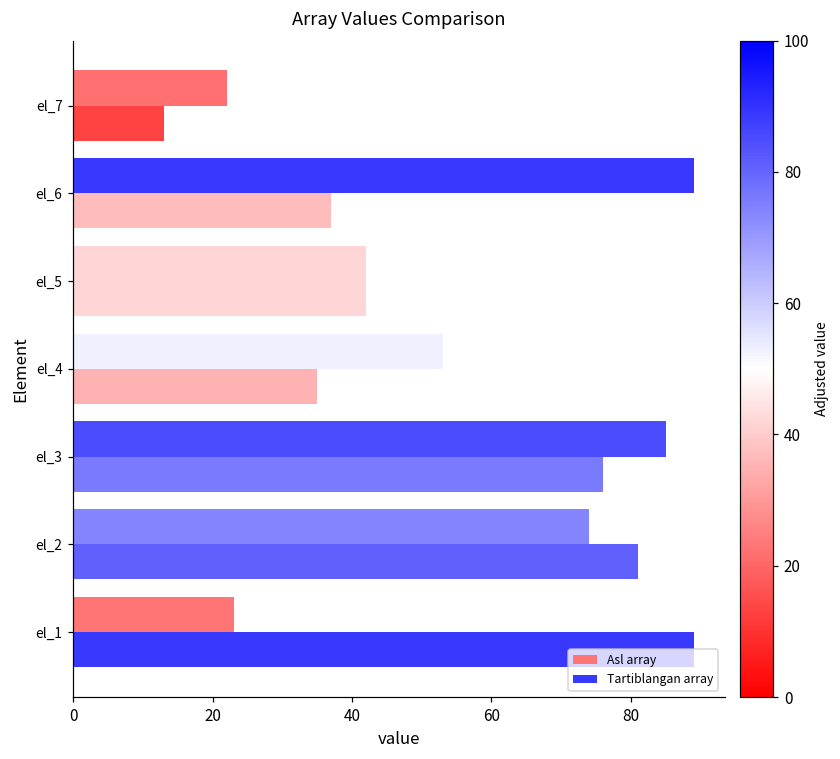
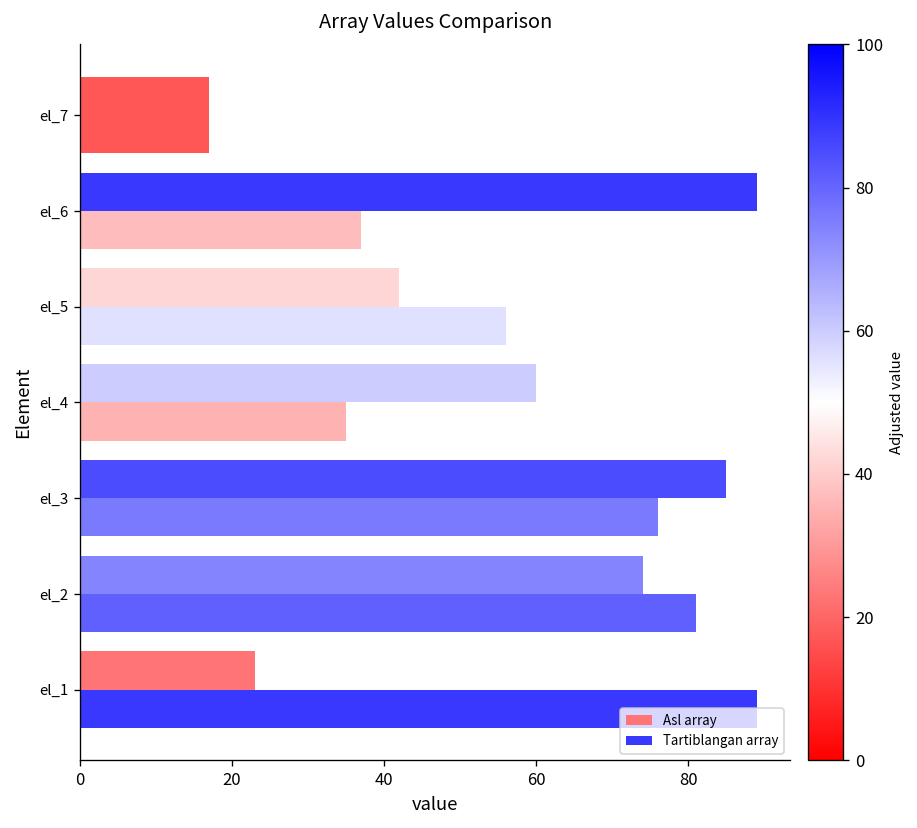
  {
    "Asl array": {
-     "el_7": 22,
+     "el_7": 17,
      "el_6": 89,
      "el_5": 42,
-     "el_4": 53,
+     "el_4": 60,
      "el_3": 85,
      "el_2": 74,
      "el_1": 23
    },
    "Tartiblangan array": {
-     "el_7": 13,
+     "el_7": 17,
      "el_6": 37,
-     "el_5": 42,
+     "el_5": 56,
      "el_4": 35,
      "el_3": 76,
      "el_2": 81,
      "el_1": 89
    }
  }
